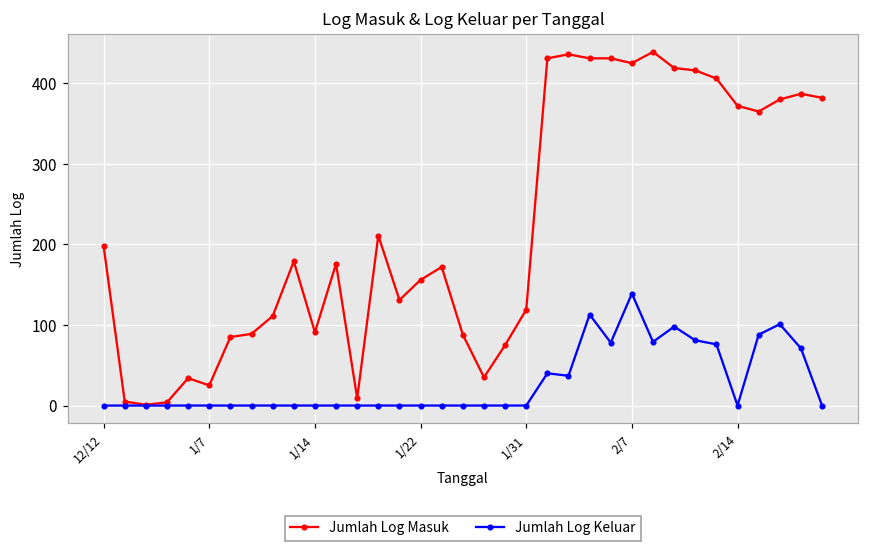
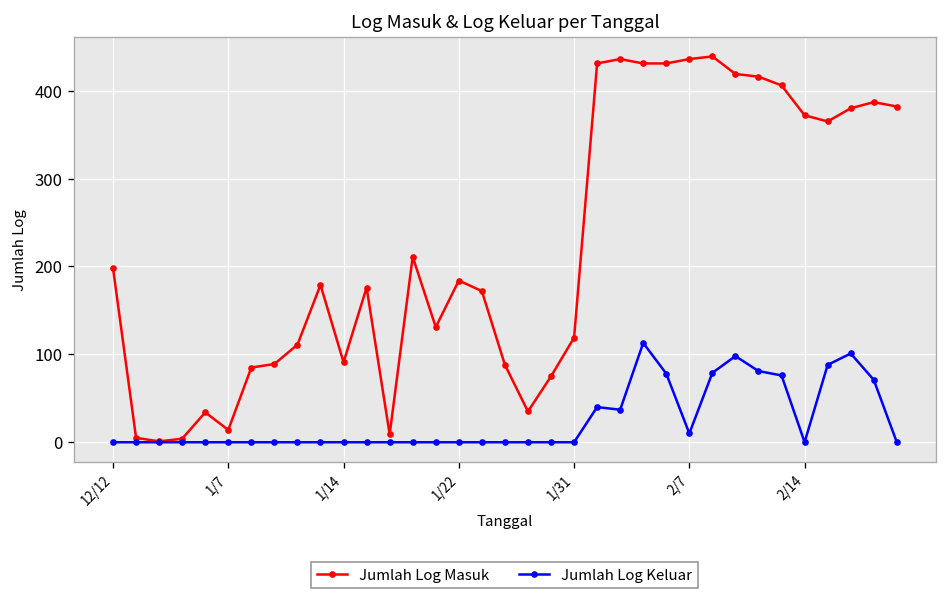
  {
    "Jumlah Log Masuk": {
      "12/12": 200,
-     "1/7": 30,
+     "1/7": 10,
      "1/14": 90,
-     "1/22": 160,
+     "1/22": 180,
      "1/31": 120,
-     "2/7": 430,
+     "2/7": 440,
      "2/14": 370
    },
    "Jumlah Log Keluar": {
      "12/12": 0,
      "1/7": 0,
      "1/14": 0,
      "1/22": 0,
      "1/31": 0,
-     "2/7": 140,
+     "2/7": 10,
      "2/14": 0
    }
  }
